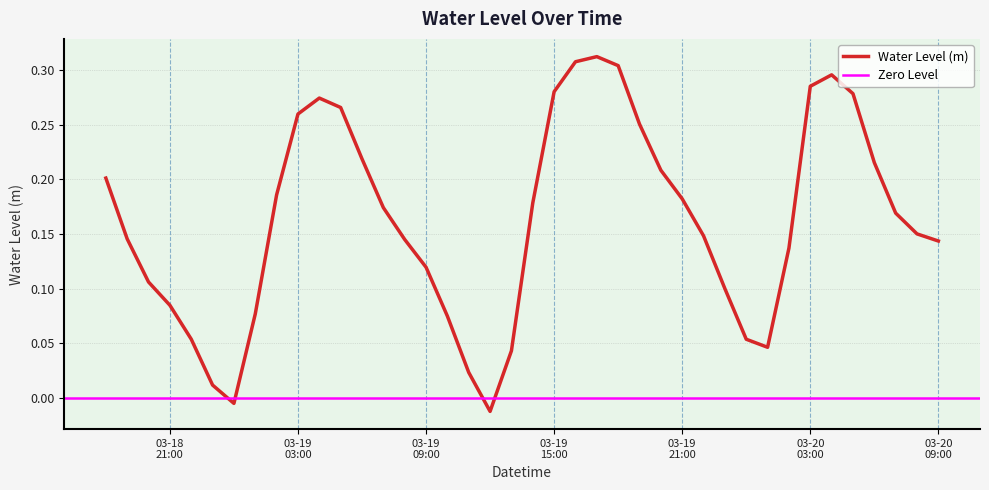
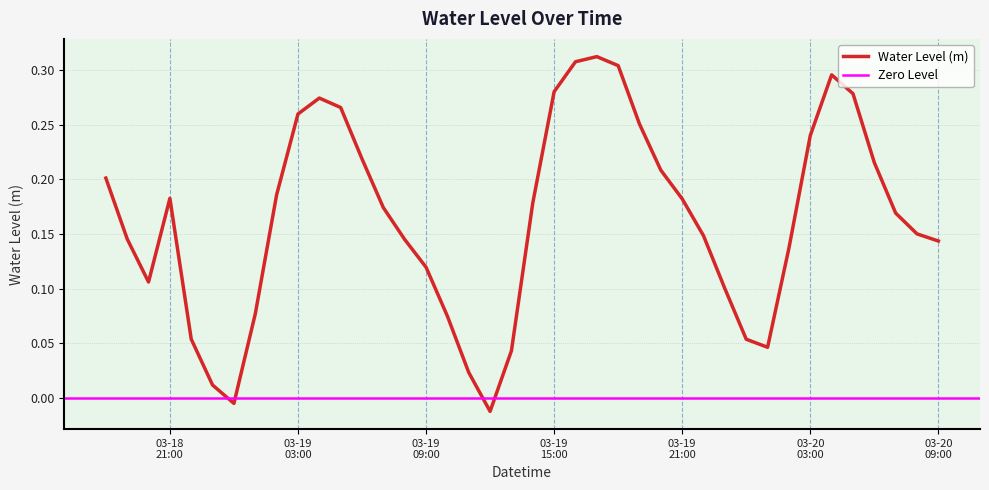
  {
-   "03-18 21:00": 0.085,
+   "03-18 21:00": 0.183,
    "03-19 03:00": 0.260,
    "03-19 09:00": 0.120,
    "03-19 15:00": 0.280,
    "03-19 21:00": 0.182,
-   "03-20 03:00": 0.285,
+   "03-20 03:00": 0.240,
    "03-20 09:00": 0.144
  }
